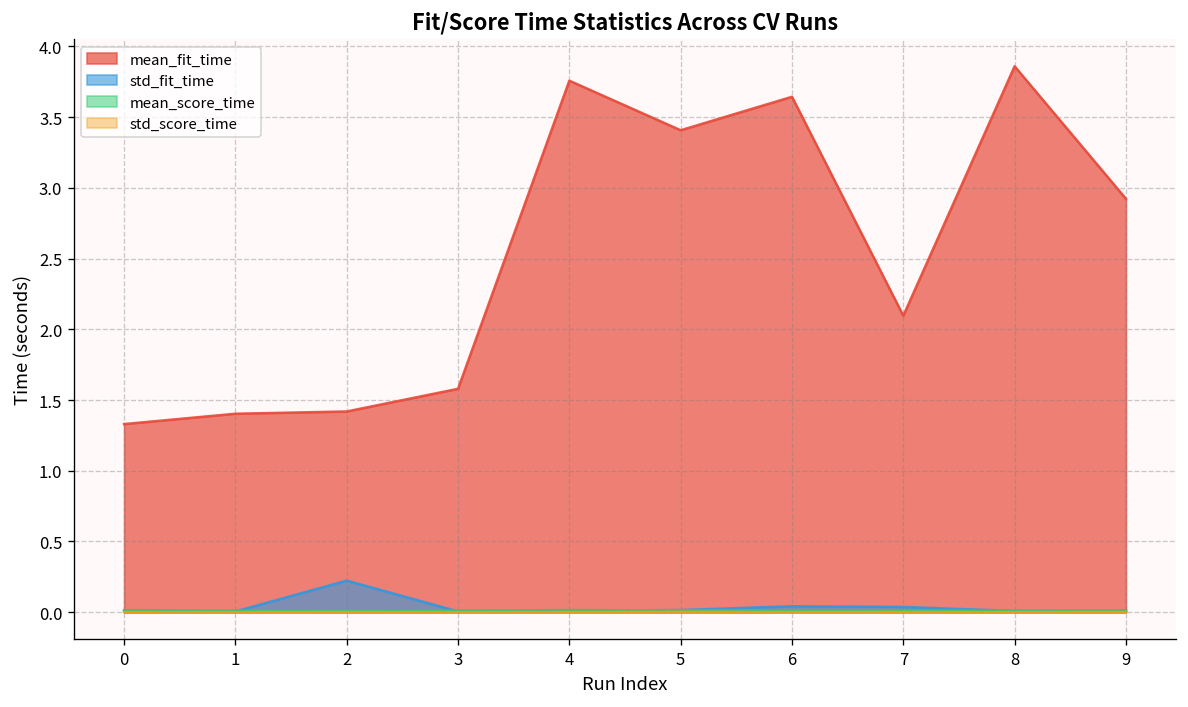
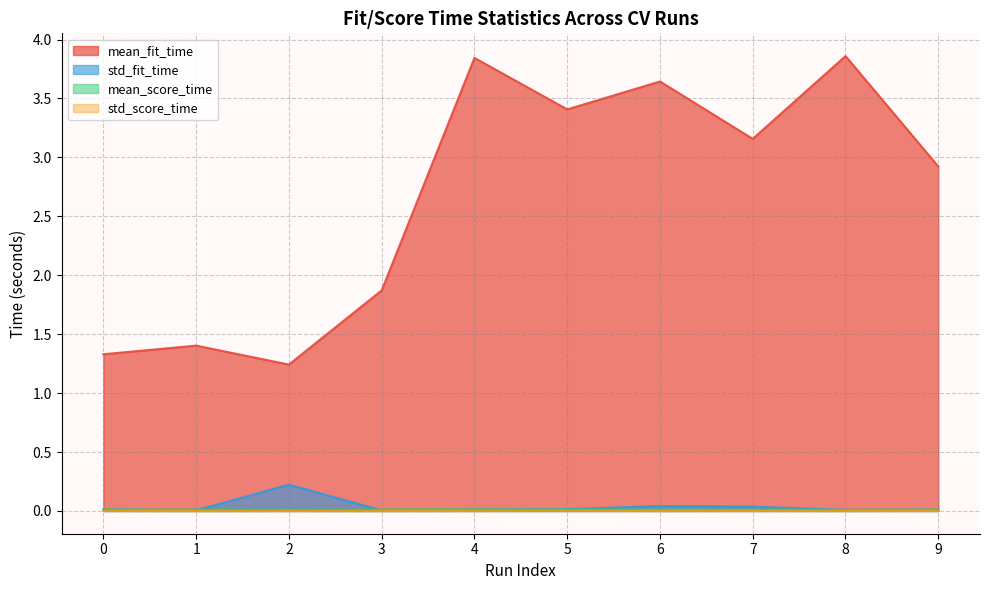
  {
    "mean_fit_time": {
      "0": 1.33,
      "1": 1.40,
-     "2": 1.42,
-     "3": 1.58,
-     "4": 3.76,
+     "2": 1.24,
+     "3": 1.87,
+     "4": 3.84,
      "5": 3.41,
      "6": 3.64,
-     "7": 2.10,
+     "7": 3.16,
      "8": 3.86,
      "9": 2.92
    },
    "std_fit_time": {
      "2": 0.22,
      "6": 0.04,
      "7": 0.04
    }
  }
